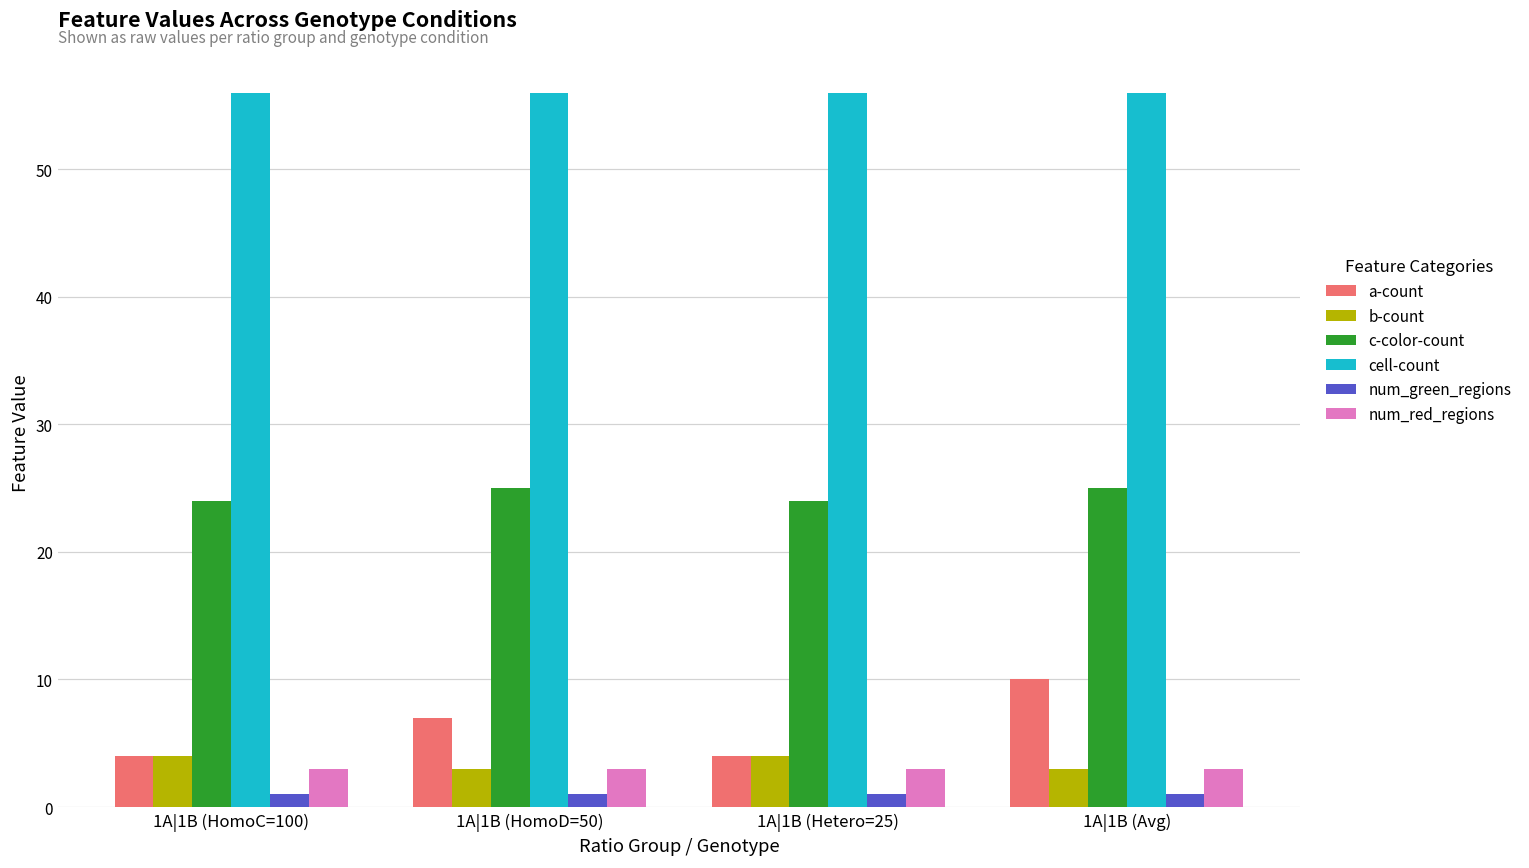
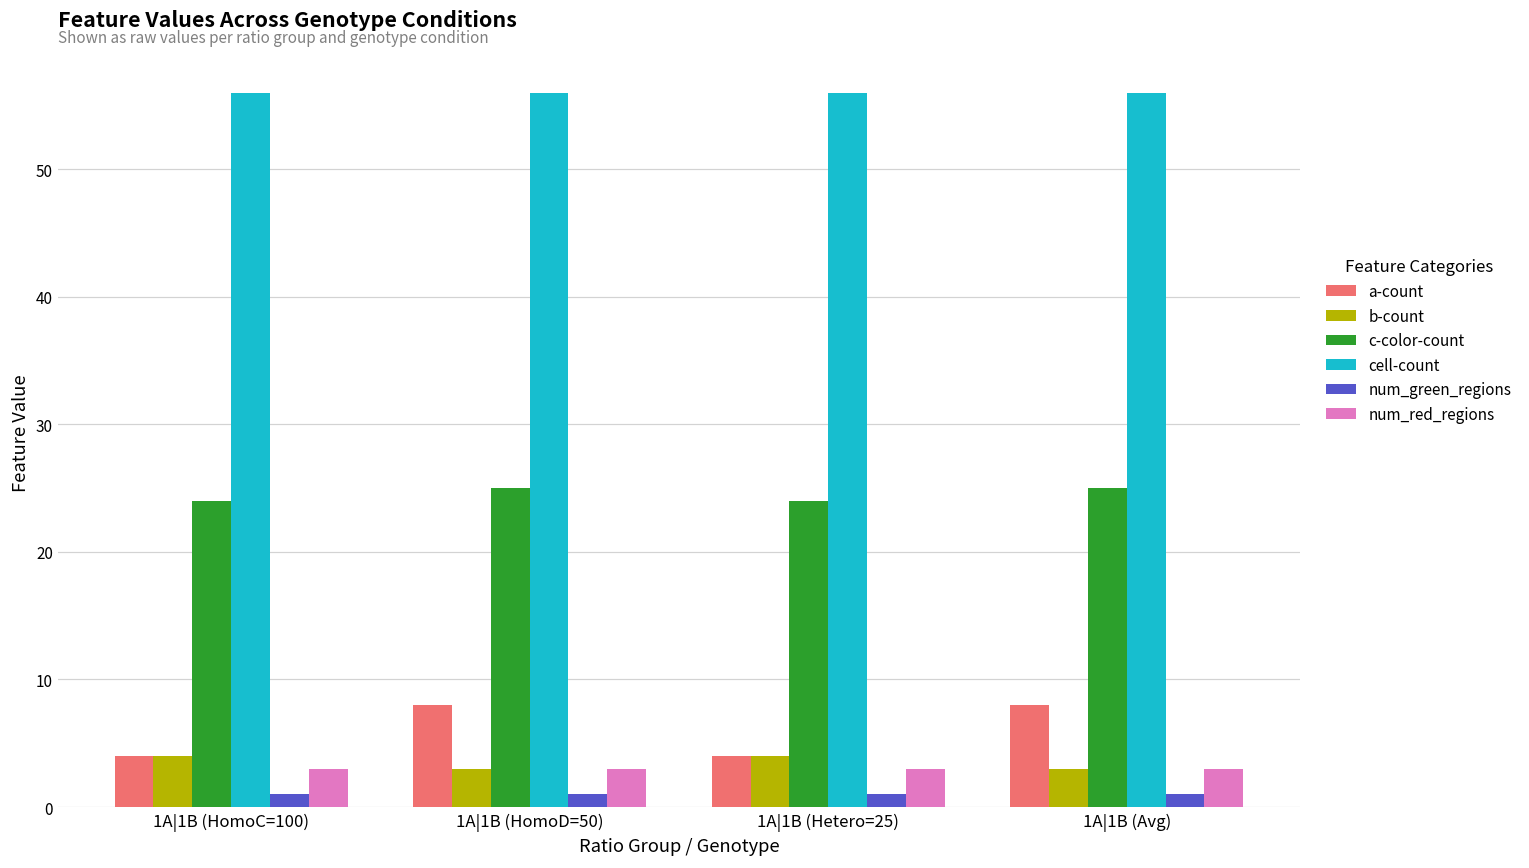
  {
    "a-count": {
      "1A|1B (HomoC=100)": 4,
-     "1A|1B (HomoD=50)": 7,
+     "1A|1B (HomoD=50)": 8,
      "1A|1B (Hetero=25)": 4,
-     "1A|1B (Avg)": 10
+     "1A|1B (Avg)": 8
    },
    "b-count": {
      "1A|1B (HomoC=100)": 4,
      "1A|1B (HomoD=50)": 3,
      "1A|1B (Hetero=25)": 4,
      "1A|1B (Avg)": 3
    },
    "c-color-count": {
      "1A|1B (HomoC=100)": 24,
      "1A|1B (HomoD=50)": 25,
      "1A|1B (Hetero=25)": 24,
      "1A|1B (Avg)": 25
    },
    "cell-count": {
      "1A|1B (HomoC=100)": 56,
      "1A|1B (HomoD=50)": 56,
      "1A|1B (Hetero=25)": 56,
      "1A|1B (Avg)": 56
    },
    "num_green_regions": {
      "1A|1B (HomoC=100)": 1,
      "1A|1B (HomoD=50)": 1,
      "1A|1B (Hetero=25)": 1,
      "1A|1B (Avg)": 1
    },
    "num_red_regions": {
      "1A|1B (HomoC=100)": 3,
      "1A|1B (HomoD=50)": 3,
      "1A|1B (Hetero=25)": 3,
      "1A|1B (Avg)": 3
    }
  }
